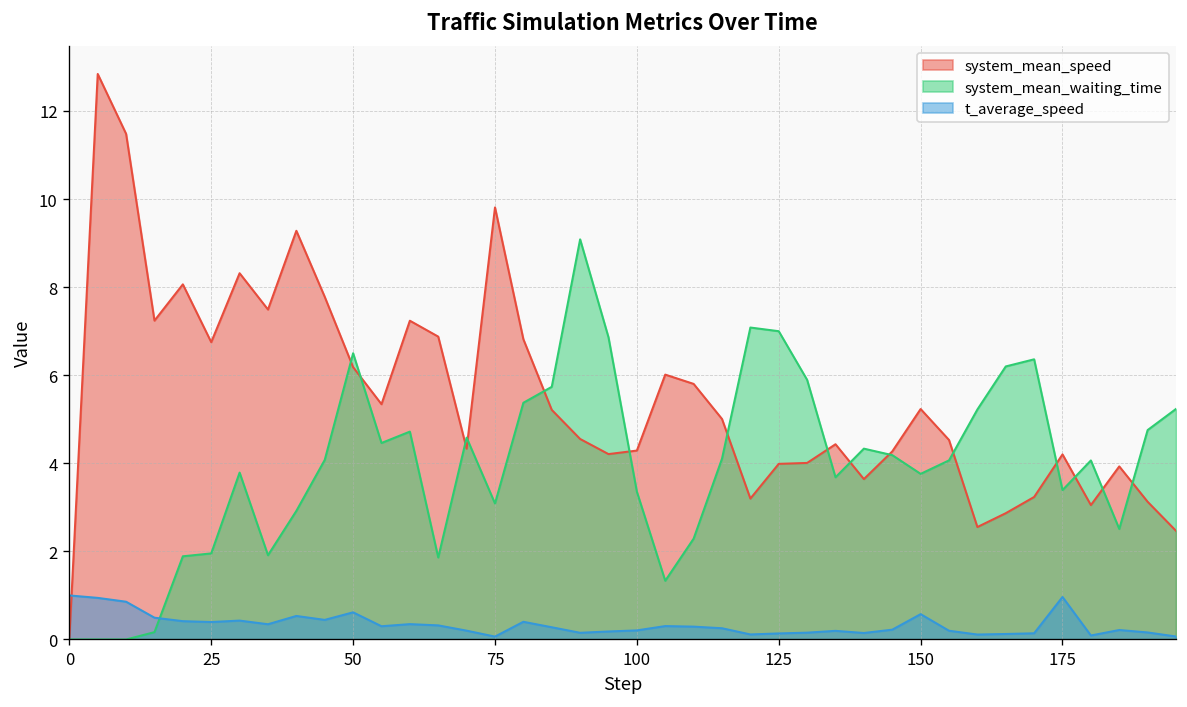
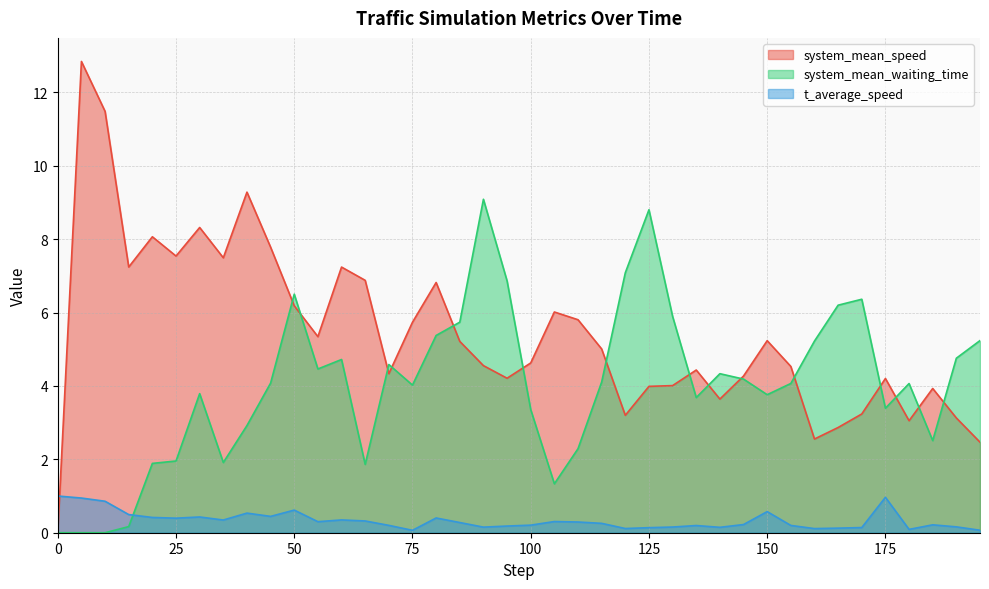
  {
    "system_mean_speed": {
-     "25": 6.8,
+     "25": 7.5,
      "50": 6.2,
-     "75": 9.8,
-     "100": 4.3,
+     "75": 5.7,
+     "100": 4.6,
      "125": 4.0,
      "150": 5.2,
      "175": 4.2
    },
    "system_mean_waiting_time": {
      "25": 2.0,
      "50": 6.5,
-     "75": 3.1,
+     "75": 4.0,
      "100": 3.4,
-     "125": 7.0,
+     "125": 8.8,
      "150": 3.8,
      "175": 3.4
    },
    "t_average_speed": {
      "0": 1.0,
      "25": 0.4,
      "50": 0.6,
      "75": 0.1,
      "100": 0.2,
      "125": 0.1,
      "150": 0.6,
      "175": 1.0
    }
  }
